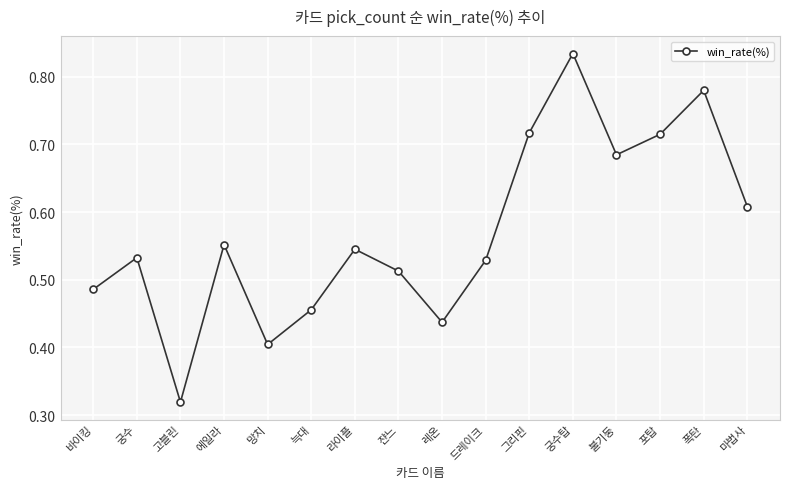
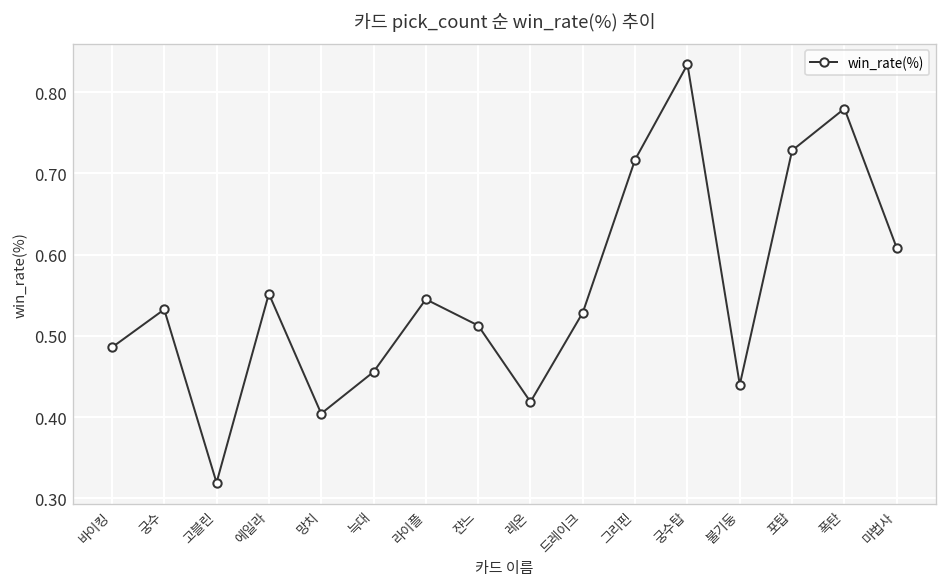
  {
    "바이킹": 0.49,
    "궁수": 0.53,
    "고블린": 0.32,
    "에일라": 0.55,
    "망치": 0.40,
    "늑대": 0.46,
    "라이플": 0.55,
    "쟌느": 0.51,
-   "레온": 0.44,
+   "레온": 0.42,
    "드레이크": 0.53,
    "그리핀": 0.72,
    "궁수탑": 0.83,
-   "불기둥": 0.68,
-   "포탑": 0.71,
+   "불기둥": 0.44,
+   "포탑": 0.73,
    "폭탄": 0.78,
    "마법사": 0.61
  }
